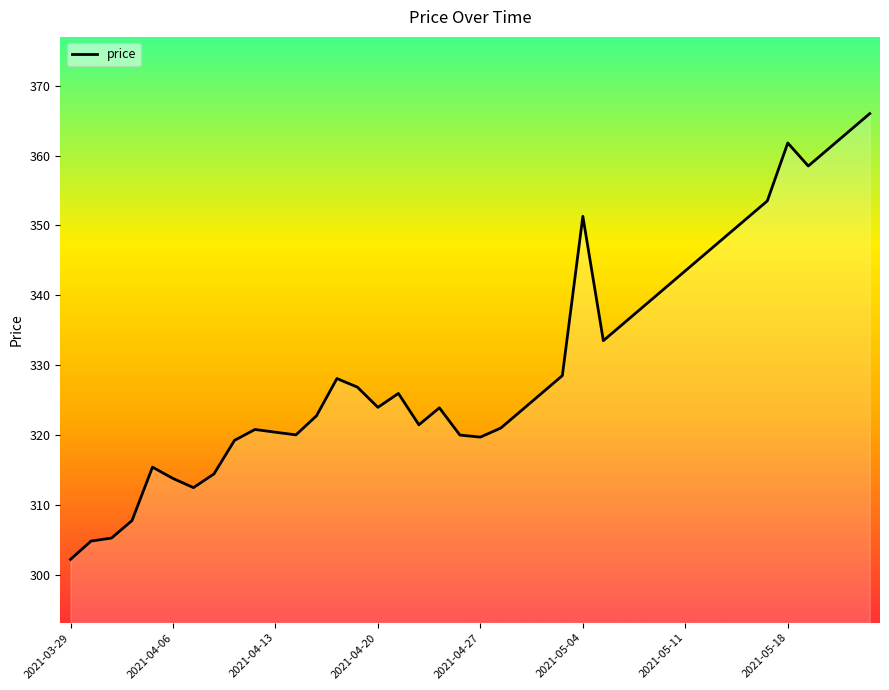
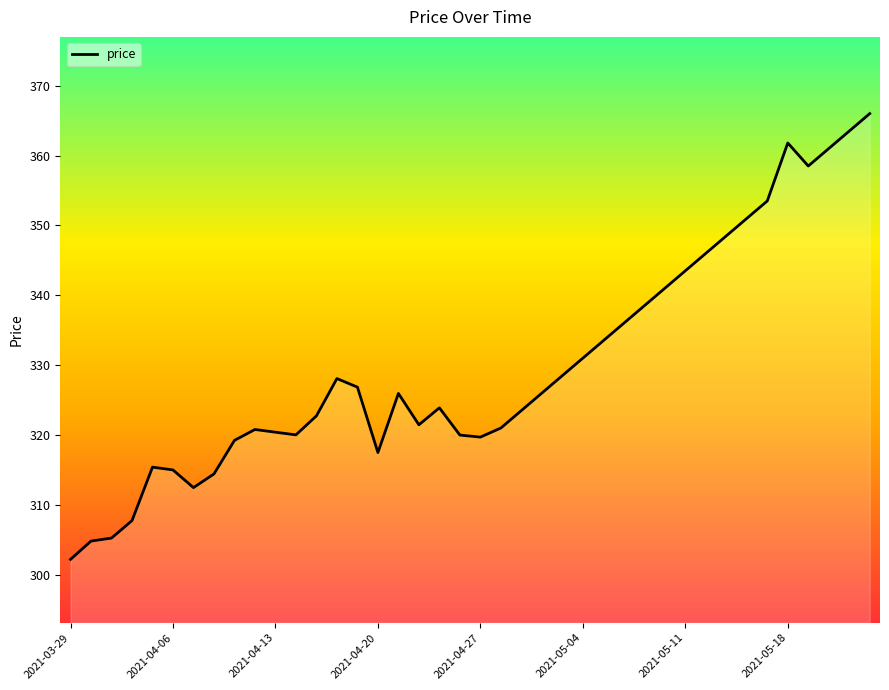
  {
    "2021-03-29": 302,
-   "2021-04-06": 314,
+   "2021-04-06": 315,
    "2021-04-13": 320,
-   "2021-04-20": 324,
+   "2021-04-20": 317,
    "2021-04-27": 320,
-   "2021-05-04": 351,
+   "2021-05-04": 331,
    "2021-05-11": 344,
    "2021-05-18": 362
  }
